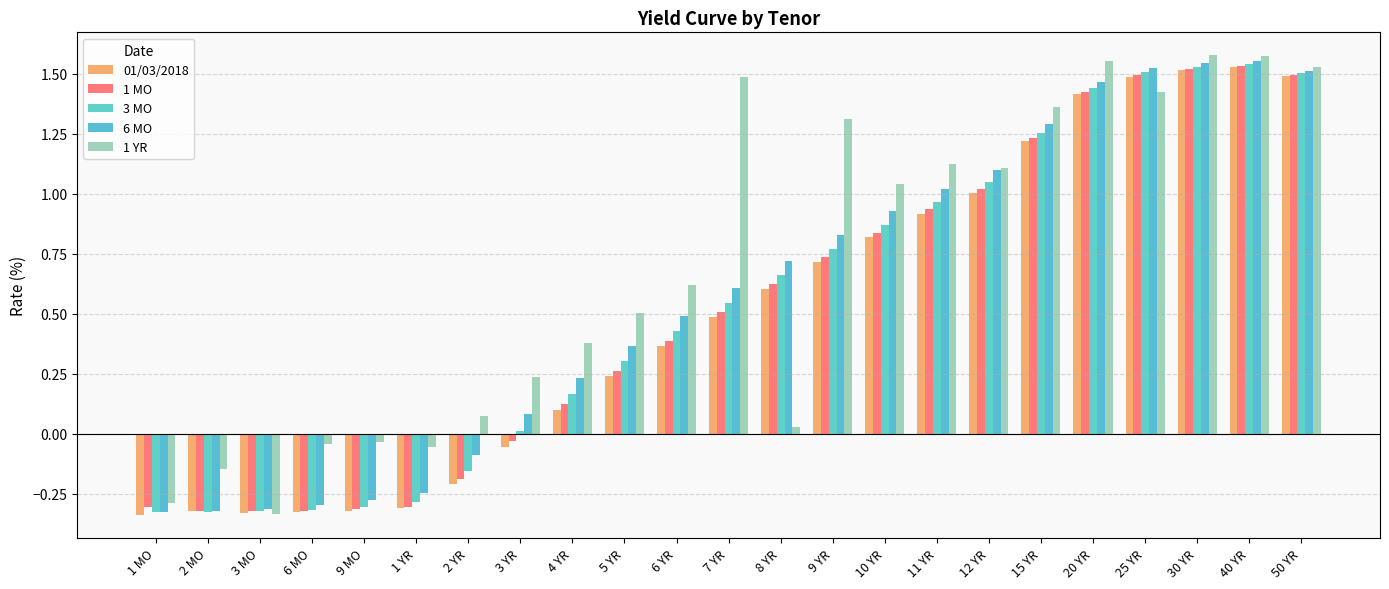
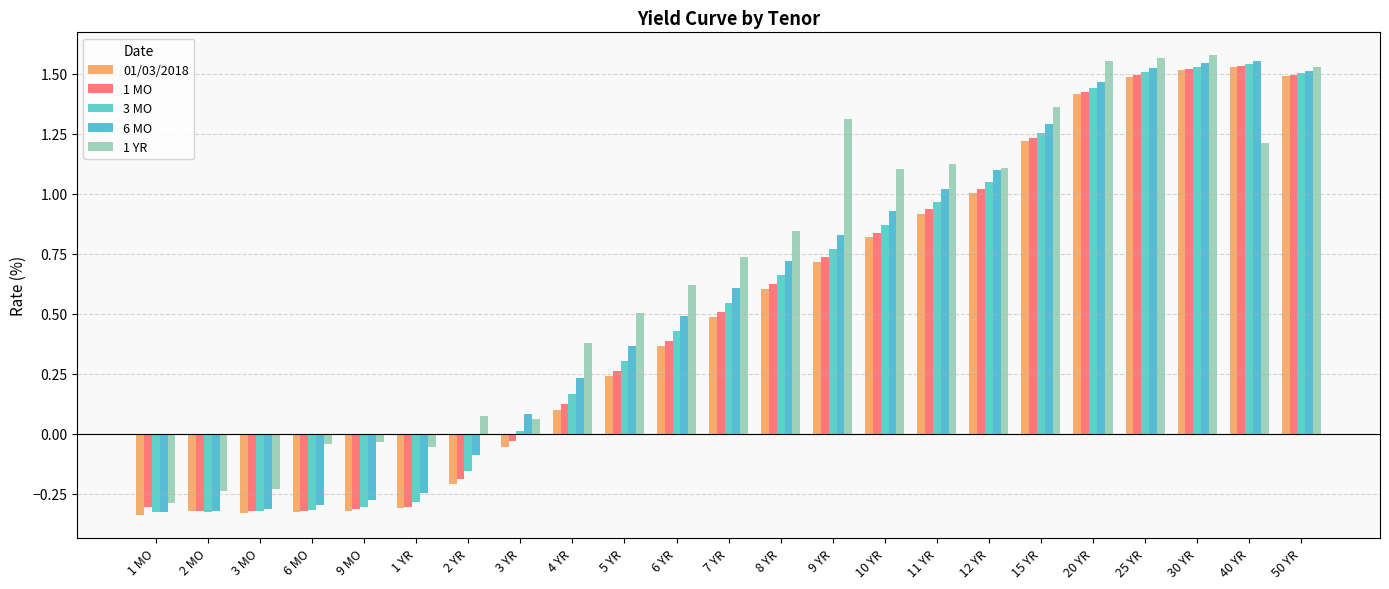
  {
    "1 YR": {
      "1 MO": -0.29,
-     "2 MO": -0.15,
-     "3 MO": -0.33,
+     "2 MO": -0.24,
+     "3 MO": -0.23,
      "6 MO": -0.04,
      "9 MO": -0.04,
      "1 YR": -0.06,
      "2 YR": 0.07,
-     "3 YR": 0.24,
+     "3 YR": 0.06,
      "4 YR": 0.38,
      "5 YR": 0.50,
      "6 YR": 0.62,
-     "7 YR": 1.49,
-     "8 YR": 0.03,
+     "7 YR": 0.74,
+     "8 YR": 0.84,
      "9 YR": 1.31,
-     "10 YR": 1.04,
+     "10 YR": 1.10,
      "11 YR": 1.13,
      "12 YR": 1.11,
      "15 YR": 1.36,
      "20 YR": 1.55,
-     "25 YR": 1.42,
+     "25 YR": 1.57,
      "30 YR": 1.58,
-     "40 YR": 1.57,
+     "40 YR": 1.21,
      "50 YR": 1.53
    }
  }
